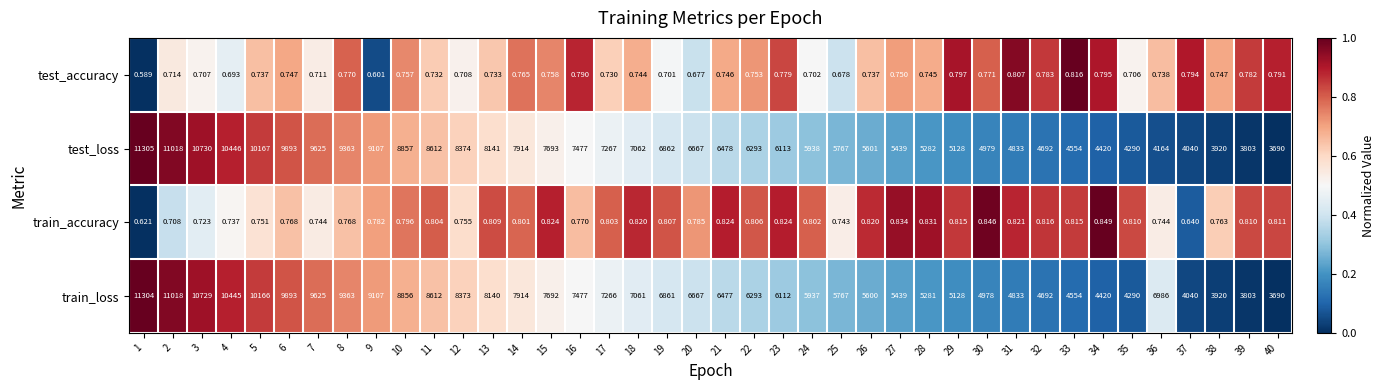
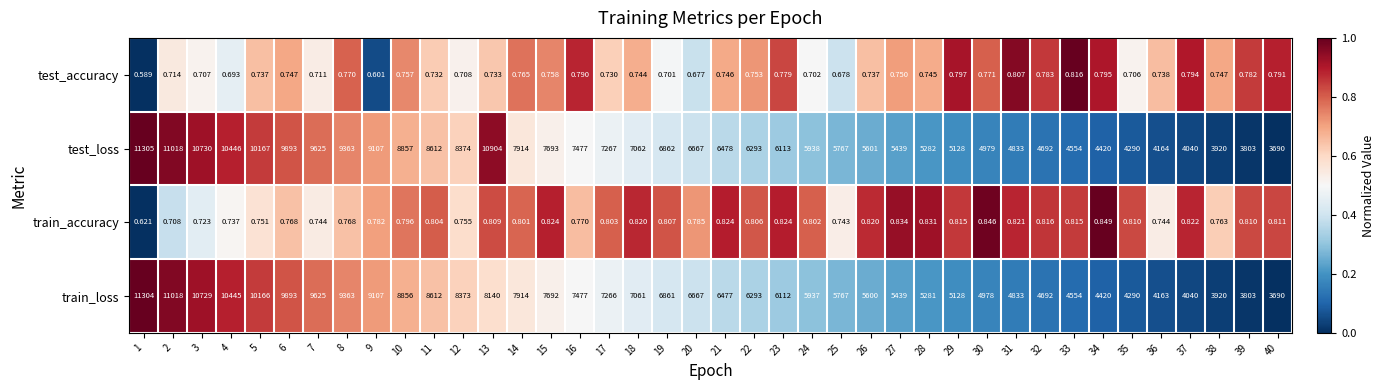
  {
    "test_accuracy": {
      "1": 0.589,
      "2": 0.714,
      "3": 0.707,
      "4": 0.693,
      "5": 0.737,
      "6": 0.747,
      "7": 0.711,
      "8": 0.770,
      "9": 0.601,
      "10": 0.757,
      "11": 0.732,
      "12": 0.708,
      "13": 0.733,
      "14": 0.765,
      "15": 0.758,
      "16": 0.790,
      "17": 0.730,
      "18": 0.744,
      "19": 0.701,
      "20": 0.677,
      "21": 0.746,
      "22": 0.753,
      "23": 0.779,
      "24": 0.702,
      "25": 0.678,
      "26": 0.737,
      "27": 0.750,
      "28": 0.745,
      "29": 0.797,
      "30": 0.771,
      "31": 0.807,
      "32": 0.783,
      "33": 0.816,
      "34": 0.795,
      "35": 0.706,
      "36": 0.738,
      "37": 0.794,
      "38": 0.747,
      "39": 0.782,
      "40": 0.791
    },
    "test_loss": {
      "1": 11305,
      "2": 11018,
      "3": 10730,
      "4": 10446,
      "5": 10167,
      "6": 9893,
      "7": 9625,
      "8": 9363,
      "9": 9107,
      "10": 8857,
      "11": 8612,
      "12": 8374,
-     "13": 8141,
+     "13": 10904,
      "14": 7914,
      "15": 7693,
      "16": 7477,
      "17": 7267,
      "18": 7062,
      "19": 6862,
      "20": 6667,
      "21": 6478,
      "22": 6293,
      "23": 6113,
      "24": 5938,
      "25": 5767,
      "26": 5601,
      "27": 5439,
      "28": 5282,
      "29": 5128,
      "30": 4979,
      "31": 4833,
      "32": 4692,
      "33": 4554,
      "34": 4420,
      "35": 4290,
      "36": 4164,
      "37": 4040,
      "38": 3920,
      "39": 3803,
      "40": 3690
    },
    "train_accuracy": {
      "1": 0.621,
      "2": 0.708,
      "3": 0.723,
      "4": 0.737,
      "5": 0.751,
      "6": 0.768,
      "7": 0.744,
      "8": 0.768,
      "9": 0.782,
      "10": 0.796,
      "11": 0.804,
      "12": 0.755,
      "13": 0.809,
      "14": 0.801,
      "15": 0.824,
      "16": 0.770,
      "17": 0.803,
      "18": 0.820,
      "19": 0.807,
      "20": 0.785,
      "21": 0.824,
      "22": 0.806,
      "23": 0.824,
      "24": 0.802,
      "25": 0.743,
      "26": 0.820,
      "27": 0.834,
      "28": 0.831,
      "29": 0.815,
      "30": 0.846,
      "31": 0.821,
      "32": 0.816,
      "33": 0.815,
      "34": 0.849,
      "35": 0.810,
      "36": 0.744,
-     "37": 0.640,
+     "37": 0.822,
      "38": 0.763,
      "39": 0.810,
      "40": 0.811
    },
    "train_loss": {
      "1": 11304,
      "2": 11018,
      "3": 10729,
      "4": 10445,
      "5": 10166,
      "6": 9893,
      "7": 9625,
      "8": 9363,
      "9": 9107,
      "10": 8856,
      "11": 8612,
      "12": 8373,
      "13": 8140,
      "14": 7914,
      "15": 7692,
      "16": 7477,
      "17": 7266,
      "18": 7061,
      "19": 6861,
      "20": 6667,
      "21": 6477,
      "22": 6293,
      "23": 6112,
      "24": 5937,
      "25": 5767,
      "26": 5600,
      "27": 5439,
      "28": 5281,
      "29": 5128,
      "30": 4978,
      "31": 4833,
      "32": 4692,
      "33": 4554,
      "34": 4420,
      "35": 4290,
-     "36": 6986,
+     "36": 4163,
      "37": 4040,
      "38": 3920,
      "39": 3803,
      "40": 3690
    }
  }
